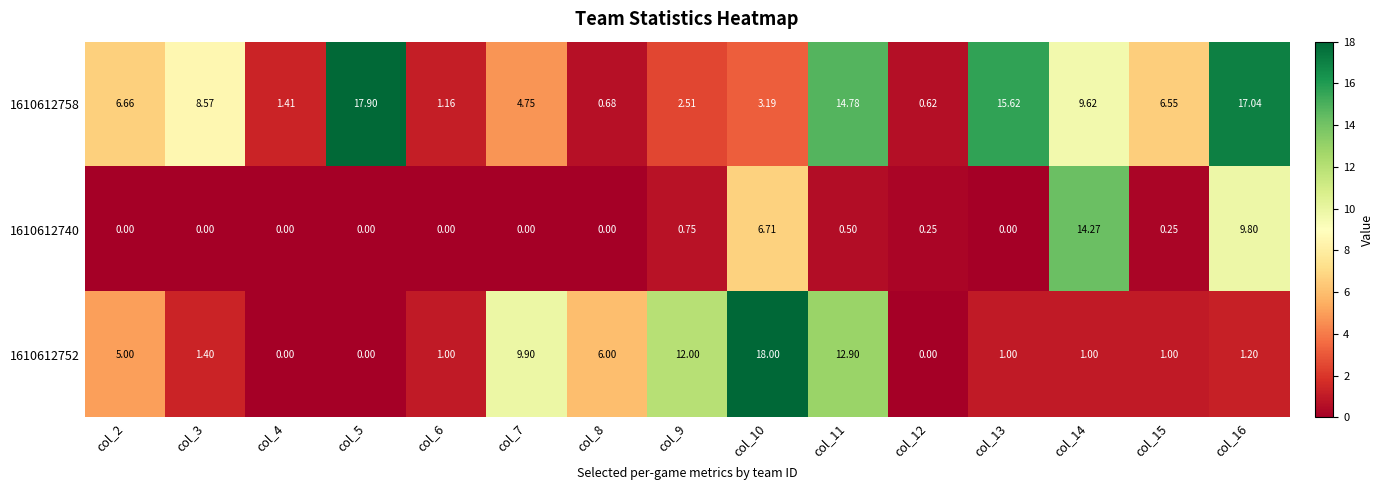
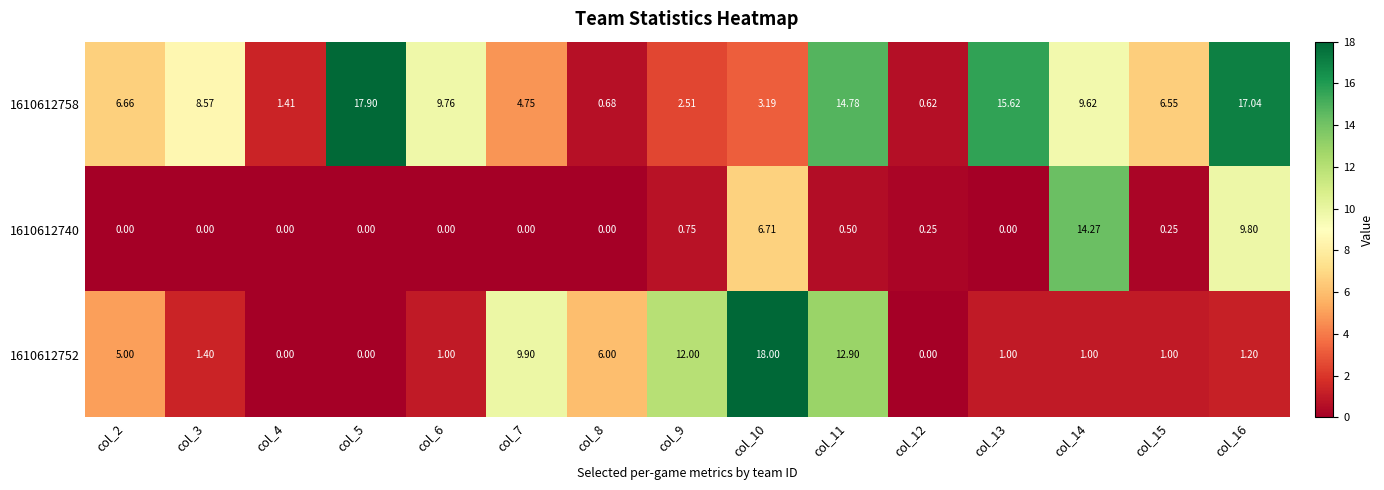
  {
    "1610612758": {
      "col_2": 6.66,
      "col_3": 8.57,
      "col_4": 1.41,
      "col_5": 17.90,
-     "col_6": 1.16,
+     "col_6": 9.76,
      "col_7": 4.75,
      "col_8": 0.68,
      "col_9": 2.51,
      "col_10": 3.19,
      "col_11": 14.78,
      "col_12": 0.62,
      "col_13": 15.62,
      "col_14": 9.62,
      "col_15": 6.55,
      "col_16": 17.04
    },
    "1610612740": {
      "col_2": 0.00,
      "col_3": 0.00,
      "col_4": 0.00,
      "col_5": 0.00,
      "col_6": 0.00,
      "col_7": 0.00,
      "col_8": 0.00,
      "col_9": 0.75,
      "col_10": 6.71,
      "col_11": 0.50,
      "col_12": 0.25,
      "col_13": 0.00,
      "col_14": 14.27,
      "col_15": 0.25,
      "col_16": 9.80
    },
    "1610612752": {
      "col_2": 5.00,
      "col_3": 1.40,
      "col_4": 0.00,
      "col_5": 0.00,
      "col_6": 1.00,
      "col_7": 9.90,
      "col_8": 6.00,
      "col_9": 12.00,
      "col_10": 18.00,
      "col_11": 12.90,
      "col_12": 0.00,
      "col_13": 1.00,
      "col_14": 1.00,
      "col_15": 1.00,
      "col_16": 1.20
    }
  }
